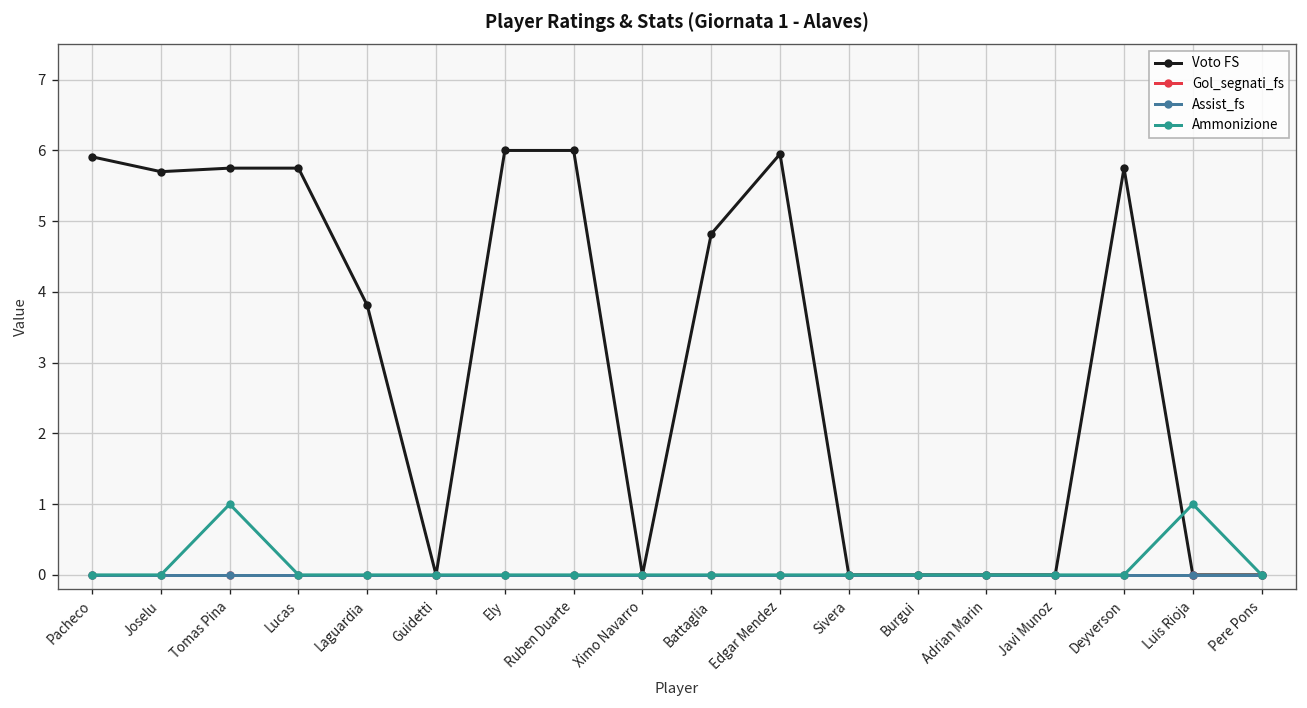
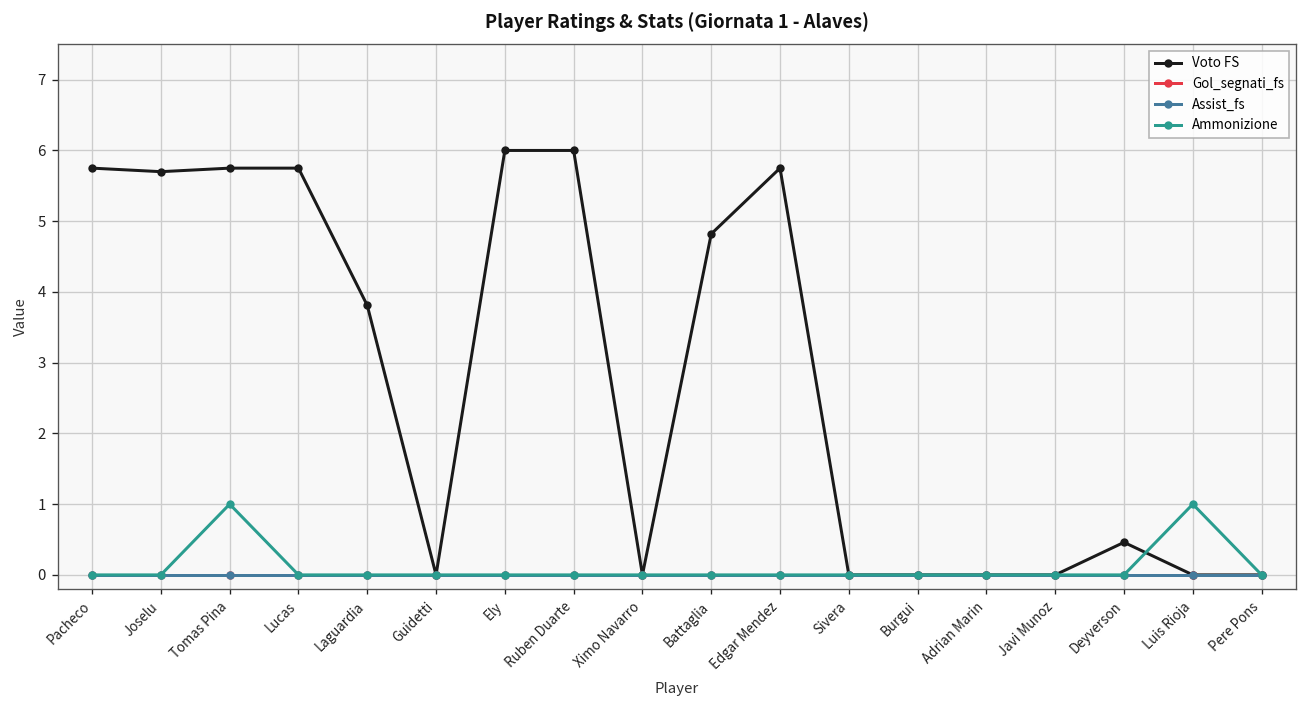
  {
    "Voto FS": {
-     "Pacheco": 5.9,
+     "Pacheco": 5.8,
      "Joselu": 5.7,
      "Tomas Pina": 5.8,
      "Lucas": 5.8,
      "Laguardia": 3.8,
      "Ely": 6.0,
      "Ruben Duarte": 6.0,
      "Battaglia": 4.8,
-     "Edgar Mendez": 6.0,
-     "Deyverson": 5.8
+     "Edgar Mendez": 5.8,
+     "Deyverson": 0.5
    }
  }
